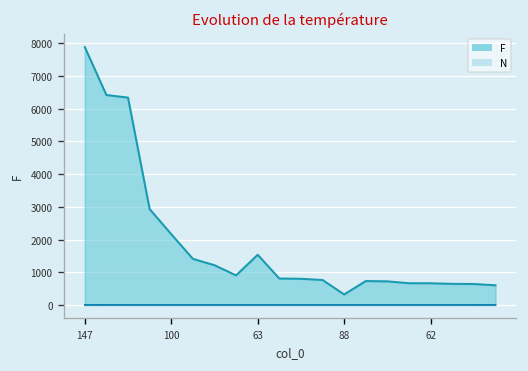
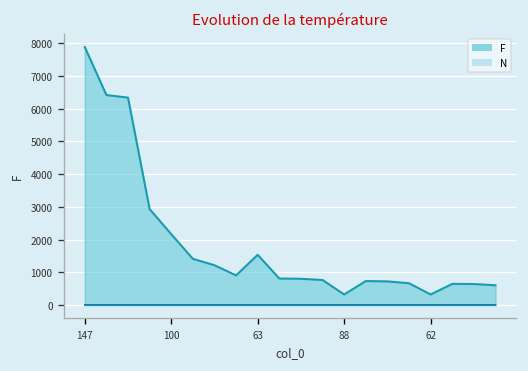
  {
    "F": {
      "147": 7900,
      "100": 2200,
      "63": 1500,
      "88": 300,
-     "62": 700
+     "62": 300
    },
    "N": {
      "147": 0,
      "100": 0,
      "63": 0,
      "88": 0,
      "62": 0
    }
  }
